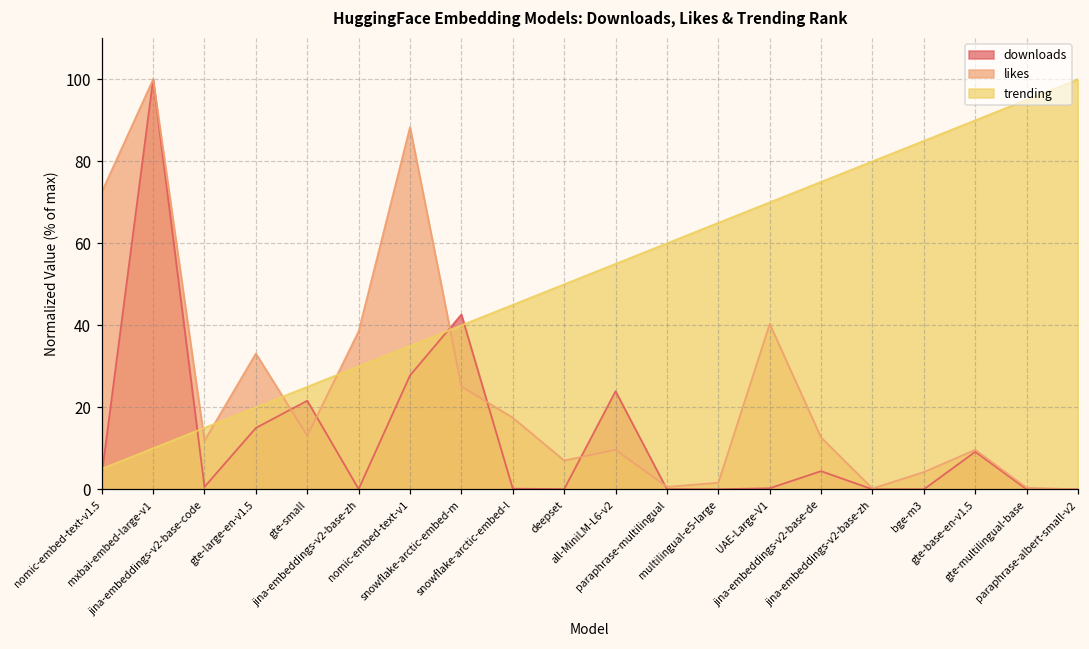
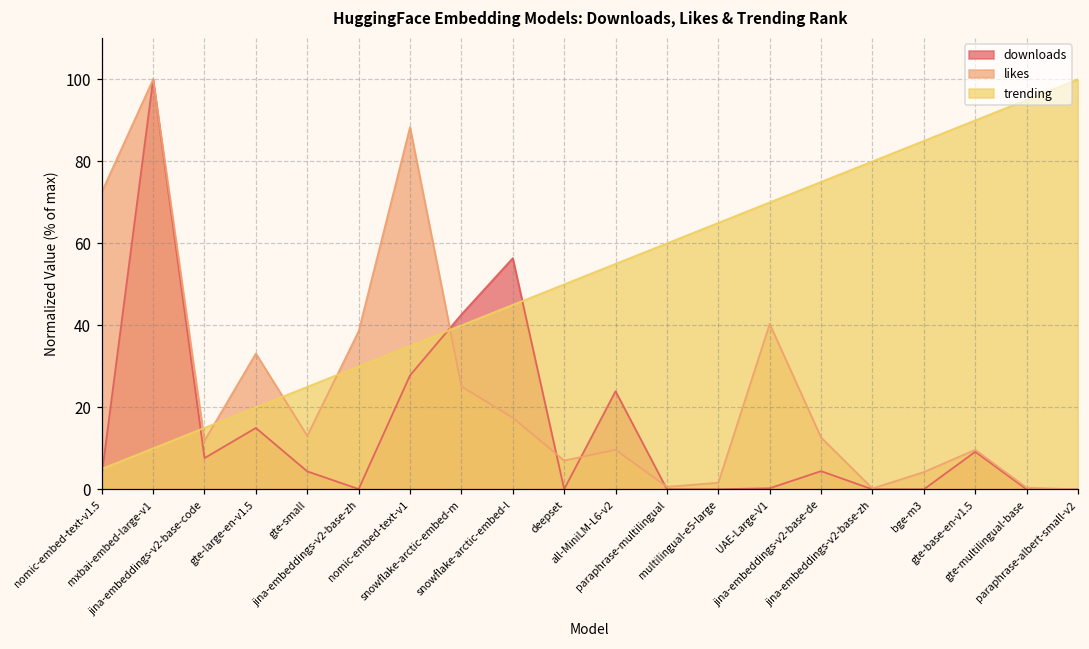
  {
    "downloads": {
      "nomic-embed-text-v1.5": 3,
-     "jina-embeddings-v2-base-code": 1,
+     "jina-embeddings-v2-base-code": 8,
      "gte-large-en-v1.5": 15,
-     "gte-small": 22,
+     "gte-small": 4,
      "nomic-embed-text-v1": 28,
      "snowflake-arctic-embed-m": 43,
-     "snowflake-arctic-embed-l": 0,
+     "snowflake-arctic-embed-l": 56,
      "deepset": 0,
      "all-MiniLM-L6-v2": 24,
      "multilingual-e5-large": 0,
      "UAE-Large-V1": 0,
      "jina-embeddings-v2-base-de": 4,
      "bge-m3": 0
    }
  }
